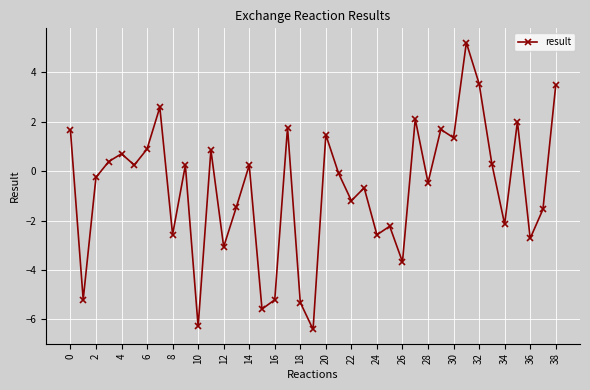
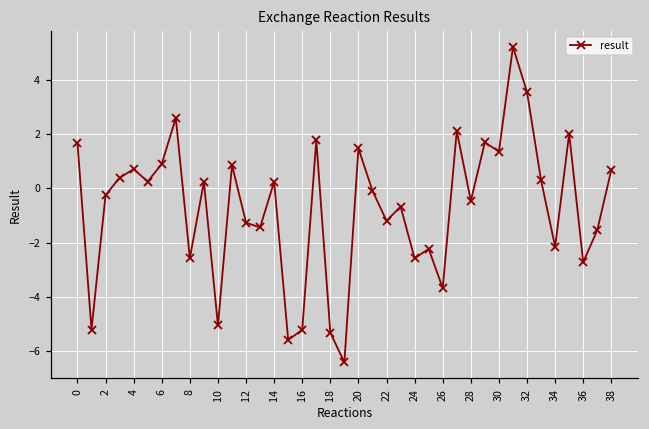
  {
    "0": 1.7,
    "2": -0.3,
    "4": 0.7,
    "6": 0.9,
    "8": -2.6,
-   "10": -6.3,
-   "12": -3.1,
+   "10": -5.0,
+   "12": -1.3,
    "14": 0.2,
    "16": -5.2,
    "18": -5.3,
    "20": 1.5,
    "22": -1.2,
    "24": -2.6,
    "26": -3.7,
    "28": -0.5,
    "30": 1.4,
    "32": 3.5,
    "34": -2.1,
    "36": -2.7,
-   "38": 3.5
+   "38": 0.7
  }
